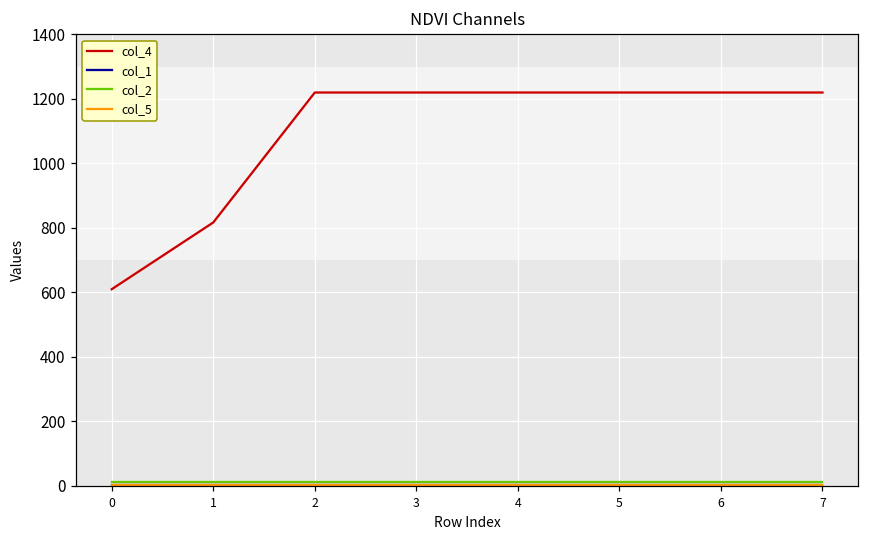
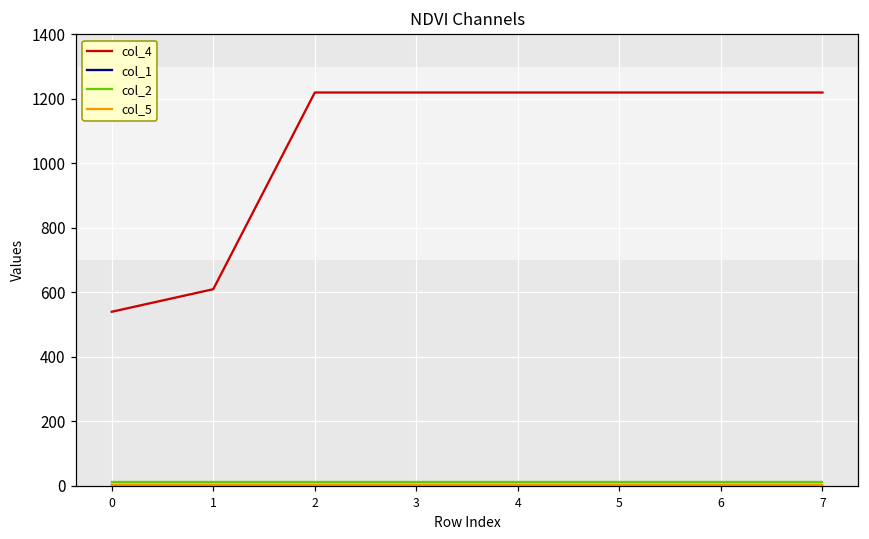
  {
    "col_4": {
-     "0": 610,
-     "1": 820,
+     "0": 540,
+     "1": 610,
      "2": 1220,
      "3": 1220,
      "4": 1220,
      "5": 1220,
      "6": 1220,
      "7": 1220
    }
  }
